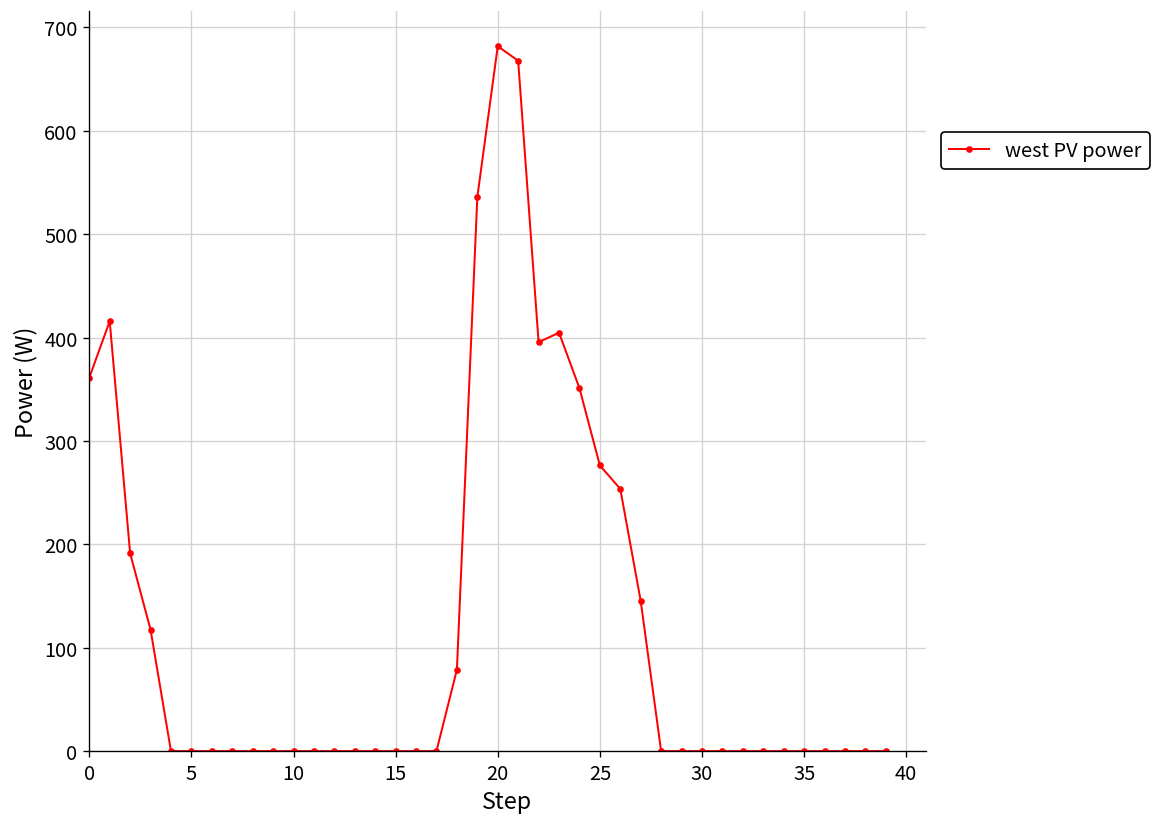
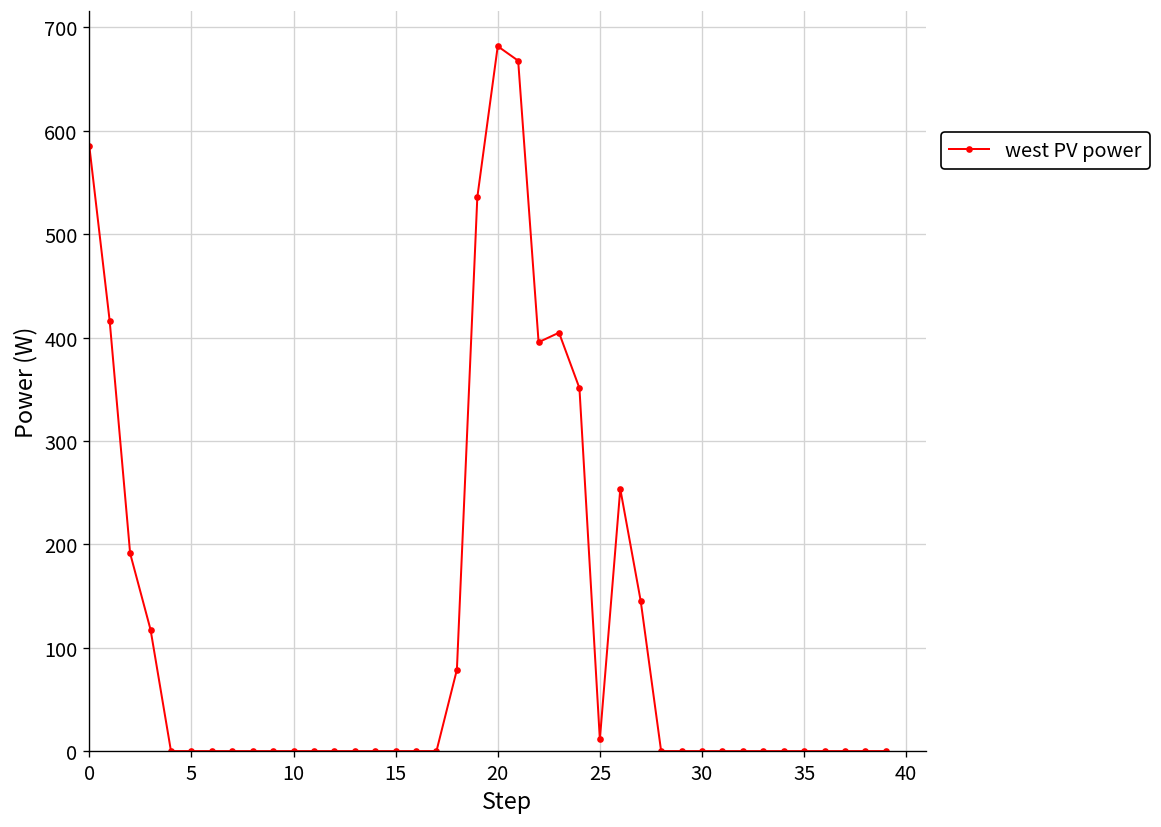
  {
-   "0": 360,
+   "0": 590,
    "5": 0,
    "10": 0,
    "15": 0,
    "20": 680,
-   "25": 280,
+   "25": 10,
    "30": 0,
    "35": 0
  }
